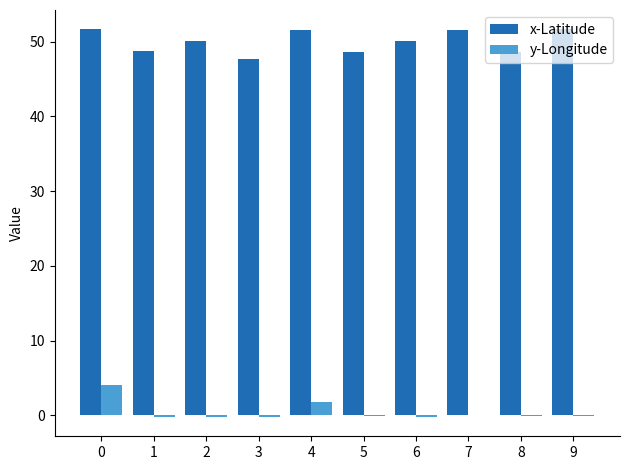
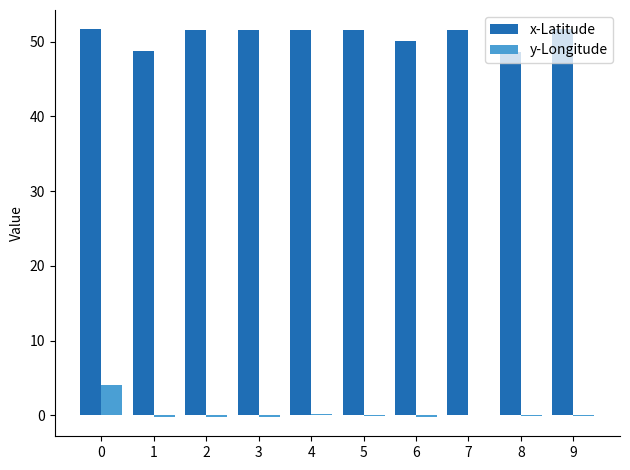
  {
    "x-Latitude": {
      "0": 52,
      "1": 49,
-     "2": 50,
-     "3": 48,
+     "2": 51,
+     "3": 52,
      "4": 52,
-     "5": 49,
+     "5": 52,
      "6": 50,
      "7": 52
    },
    "y-Longitude": {
      "0": 4,
-     "4": 2
+     "4": 0
    }
  }
